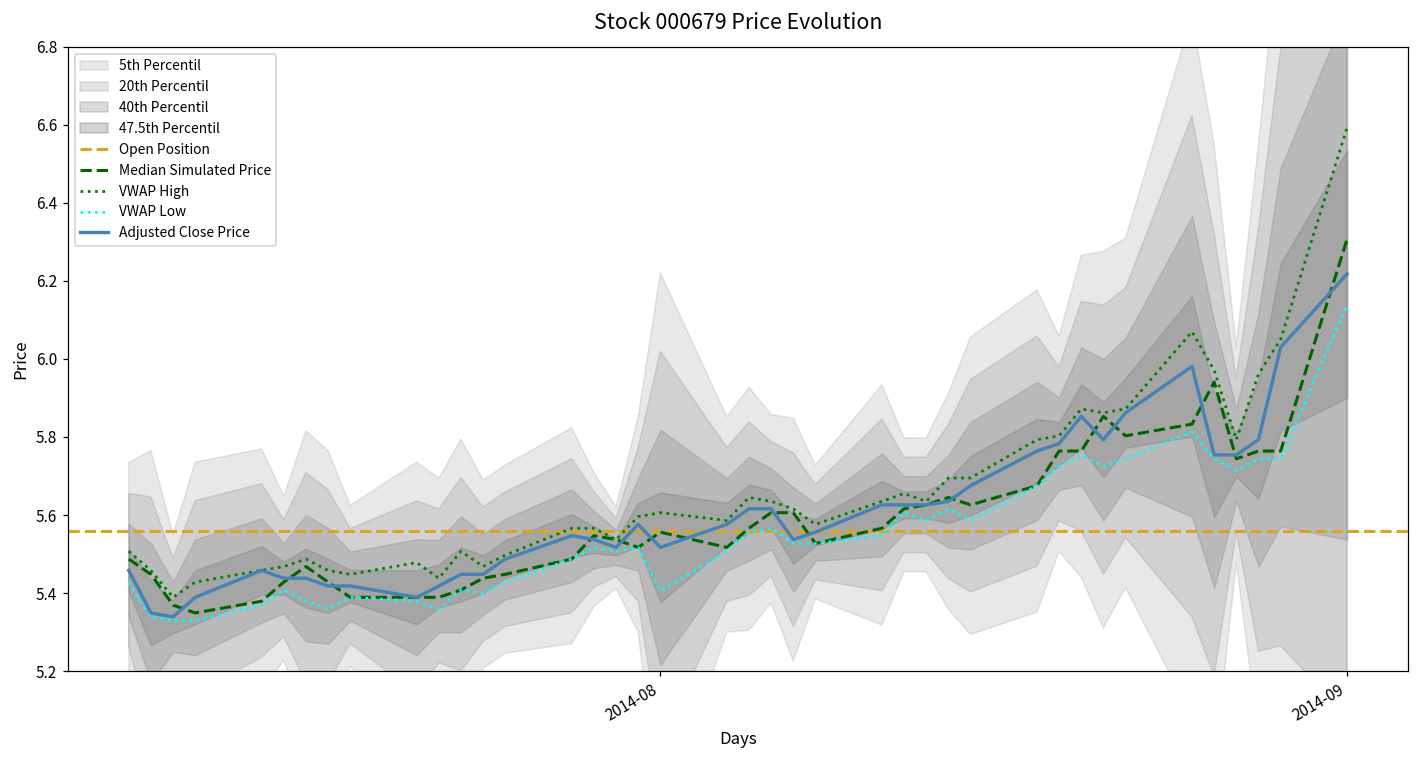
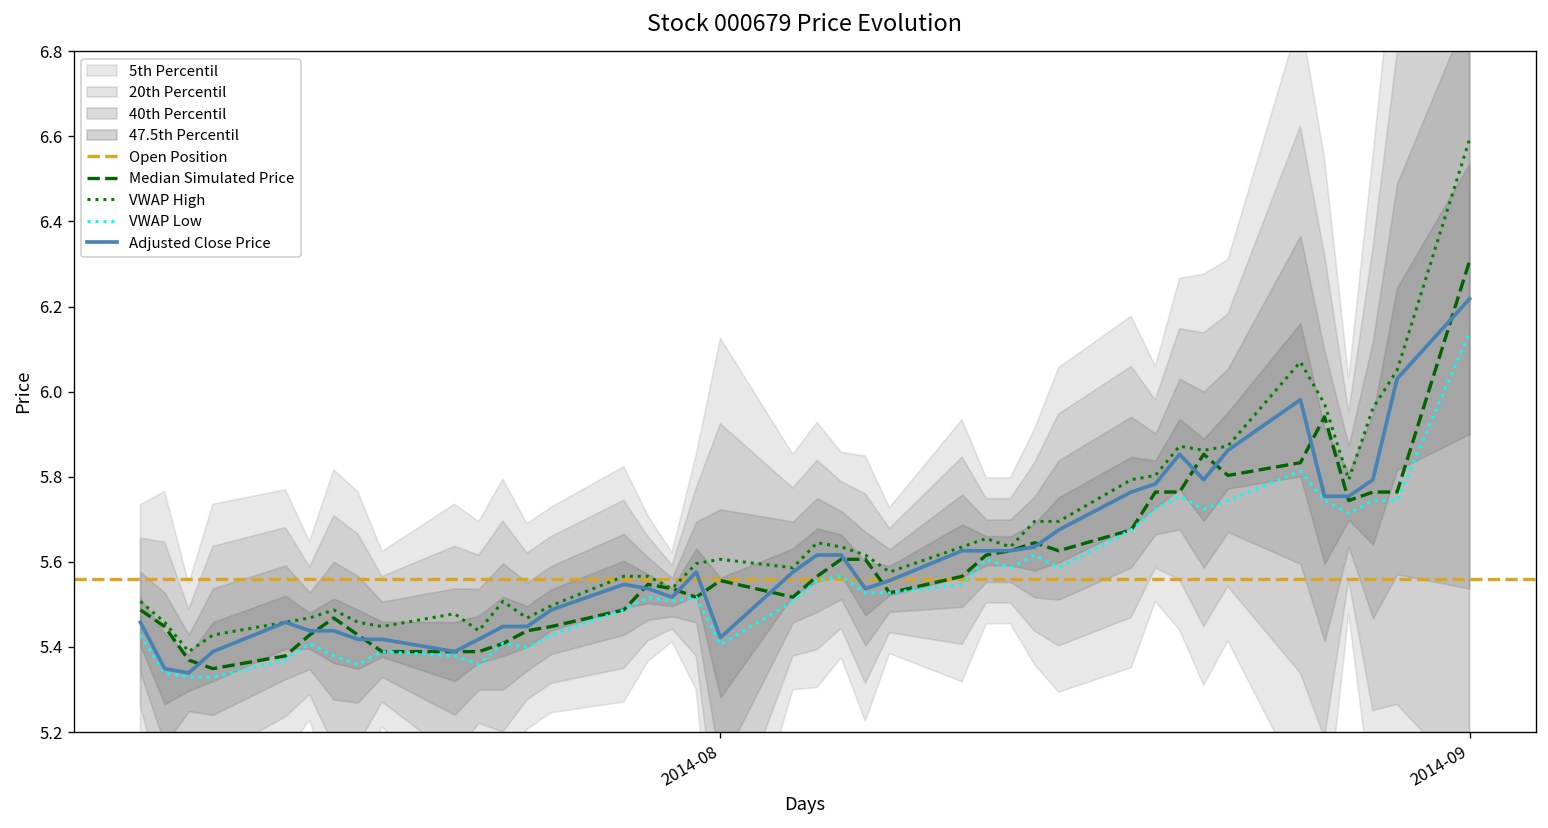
  {
    "VWAP Low": {
      "2014-08": 5.41,
      "2014-09": 6.14
    },
    "Adjusted Close Price": {
-     "2014-08": 5.52,
+     "2014-08": 5.42,
      "2014-09": 6.22
    }
  }
